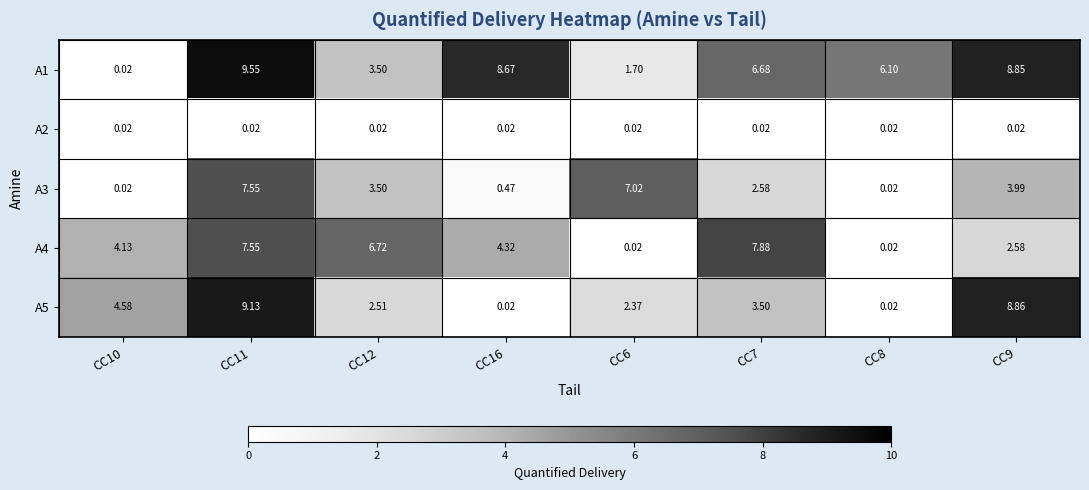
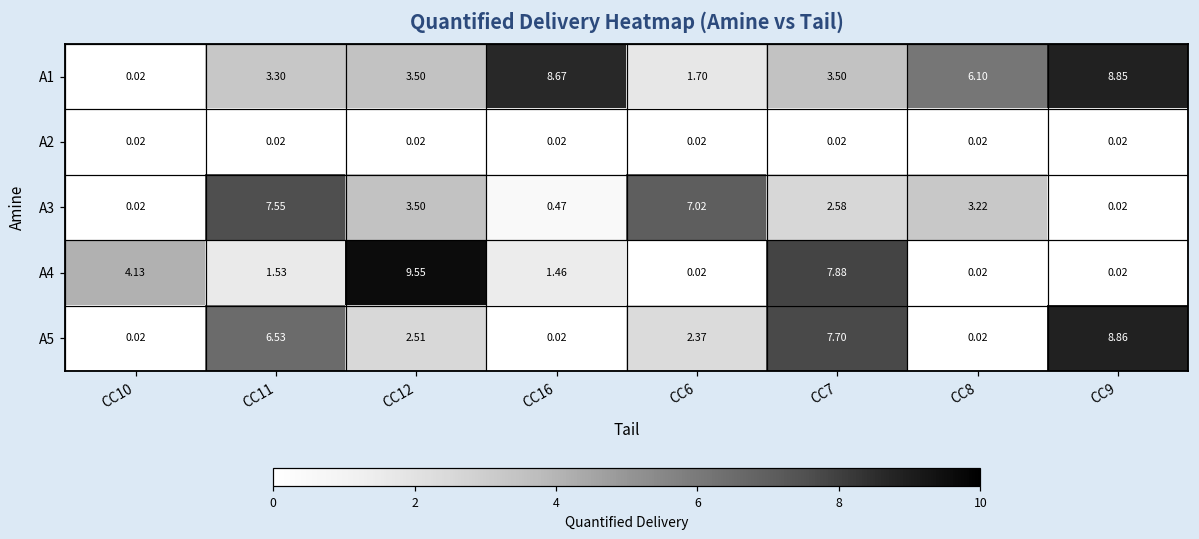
  {
    "A1": {
      "CC10": 0.02,
-     "CC11": 9.55,
+     "CC11": 3.30,
      "CC12": 3.50,
      "CC16": 8.67,
      "CC6": 1.70,
-     "CC7": 6.68,
+     "CC7": 3.50,
      "CC8": 6.10,
      "CC9": 8.85
    },
    "A2": {
      "CC10": 0.02,
      "CC11": 0.02,
      "CC12": 0.02,
      "CC16": 0.02,
      "CC6": 0.02,
      "CC7": 0.02,
      "CC8": 0.02,
      "CC9": 0.02
    },
    "A3": {
      "CC10": 0.02,
      "CC11": 7.55,
      "CC12": 3.50,
      "CC16": 0.47,
      "CC6": 7.02,
      "CC7": 2.58,
-     "CC8": 0.02,
-     "CC9": 3.99
+     "CC8": 3.22,
+     "CC9": 0.02
    },
    "A4": {
      "CC10": 4.13,
-     "CC11": 7.55,
-     "CC12": 6.72,
-     "CC16": 4.32,
+     "CC11": 1.53,
+     "CC12": 9.55,
+     "CC16": 1.46,
      "CC6": 0.02,
      "CC7": 7.88,
      "CC8": 0.02,
-     "CC9": 2.58
+     "CC9": 0.02
    },
    "A5": {
-     "CC10": 4.58,
-     "CC11": 9.13,
+     "CC10": 0.02,
+     "CC11": 6.53,
      "CC12": 2.51,
      "CC16": 0.02,
      "CC6": 2.37,
-     "CC7": 3.50,
+     "CC7": 7.70,
      "CC8": 0.02,
      "CC9": 8.86
    }
  }
